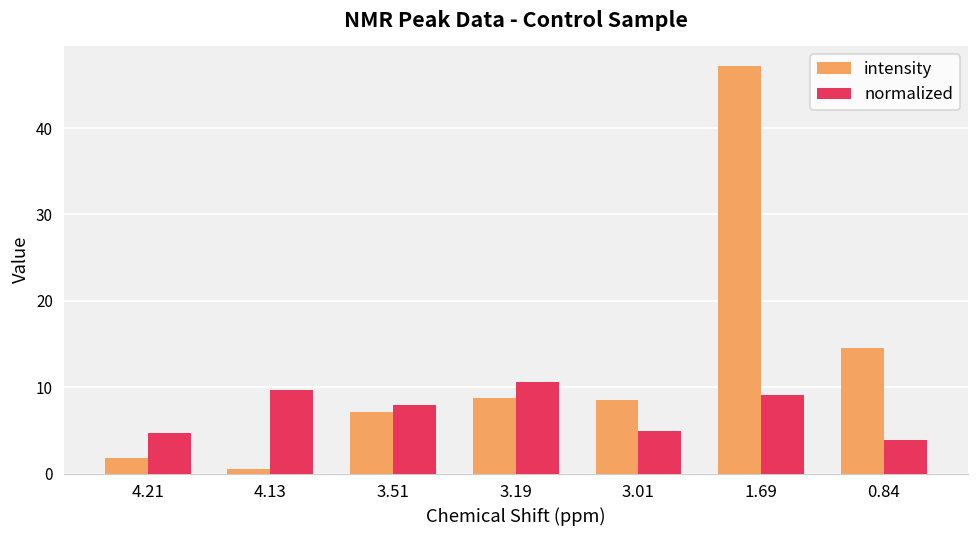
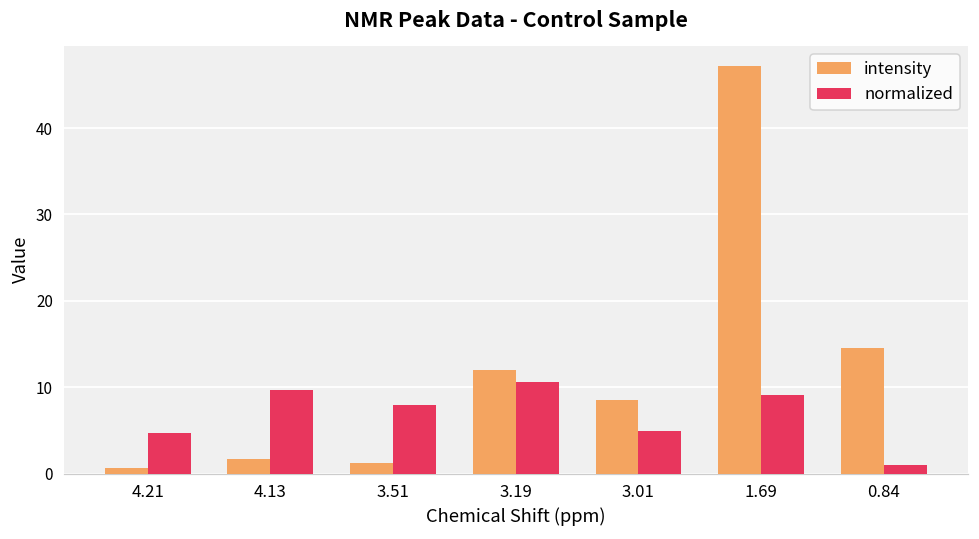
  {
    "intensity": {
-     "4.21": 2,
-     "4.13": 1,
-     "3.51": 7,
-     "3.19": 9,
+     "4.21": 1,
+     "4.13": 2,
+     "3.51": 1,
+     "3.19": 12,
      "3.01": 9,
      "1.69": 47,
      "0.84": 15
    },
    "normalized": {
      "4.21": 5,
      "4.13": 10,
      "3.51": 8,
      "3.19": 11,
      "3.01": 5,
      "1.69": 9,
-     "0.84": 4
+     "0.84": 1
    }
  }
